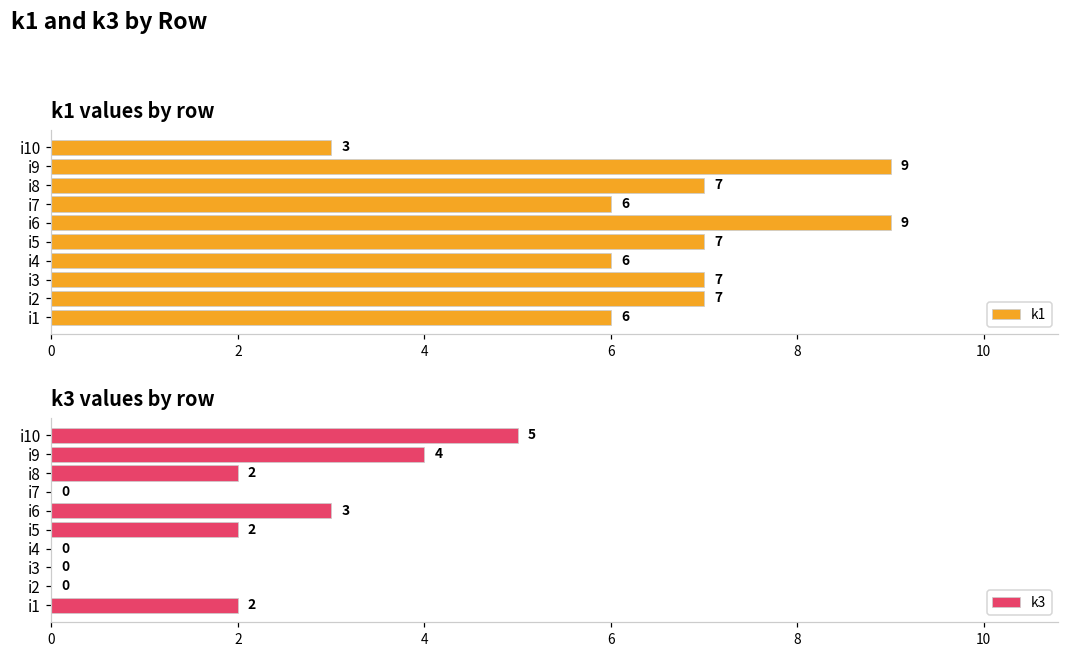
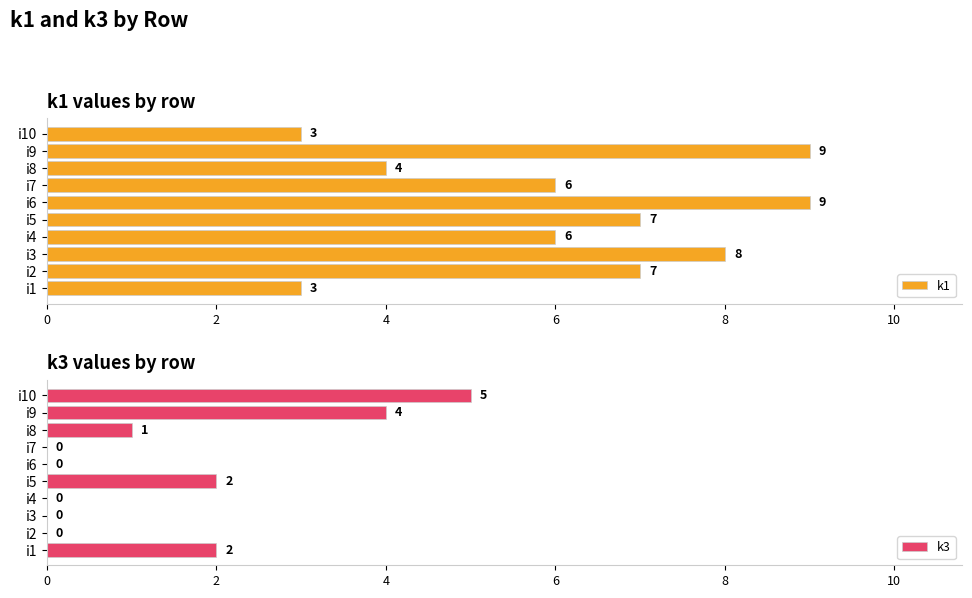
  {
    "k1 values by row": {
      "i10": 3,
      "i9": 9,
-     "i8": 7,
+     "i8": 4,
      "i7": 6,
      "i6": 9,
      "i5": 7,
      "i4": 6,
-     "i3": 7,
+     "i3": 8,
      "i2": 7,
-     "i1": 6
+     "i1": 3
    },
    "k3 values by row": {
      "i10": 5,
      "i9": 4,
-     "i8": 2,
+     "i8": 1,
      "i7": 0,
-     "i6": 3,
+     "i6": 0,
      "i5": 2,
      "i4": 0,
      "i3": 0,
      "i2": 0,
      "i1": 2
    }
  }
